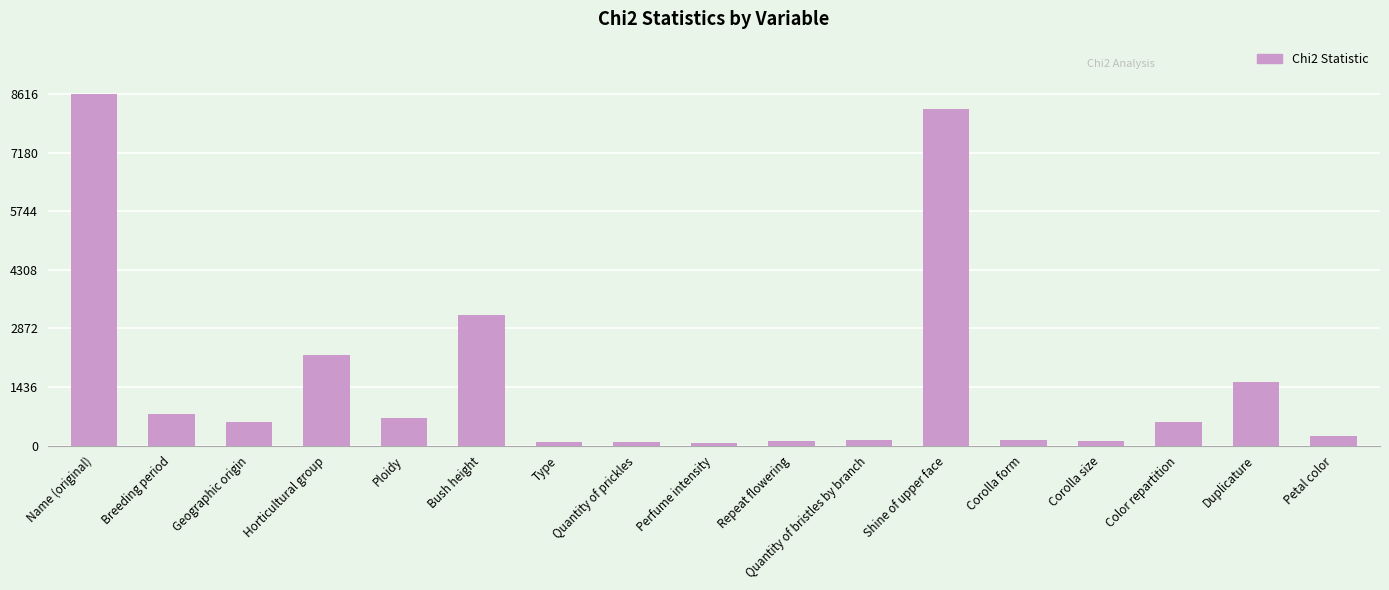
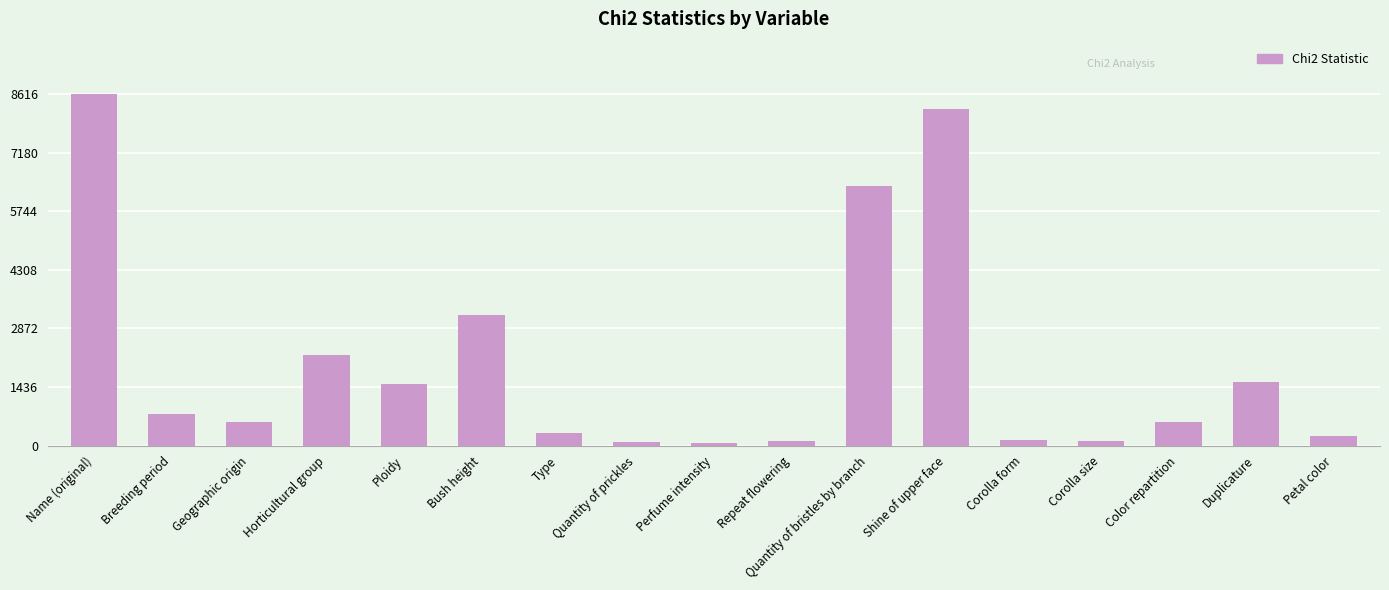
  {
    "Name (original)": 8600,
    "Breeding period": 800,
    "Geographic origin": 600,
    "Horticultural group": 2200,
-   "Ploidy": 700,
+   "Ploidy": 1500,
    "Bush height": 3200,
-   "Type": 100,
+   "Type": 300,
    "Quantity of prickles": 100,
    "Repeat flowering": 100,
-   "Quantity of bristles by branch": 100,
+   "Quantity of bristles by branch": 6400,
    "Shine of upper face": 8300,
    "Corolla form": 100,
    "Corolla size": 100,
    "Color repartition": 600,
    "Duplicature": 1600,
    "Petal color": 200
  }
